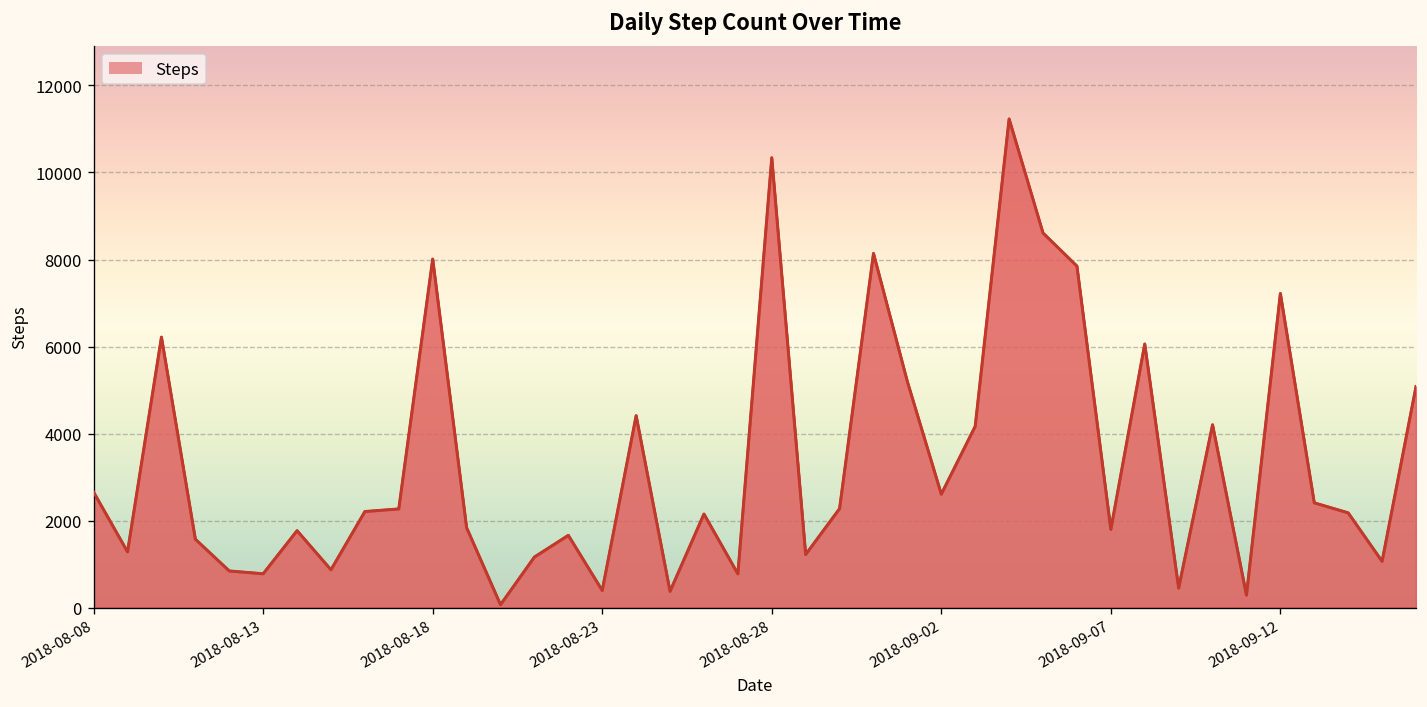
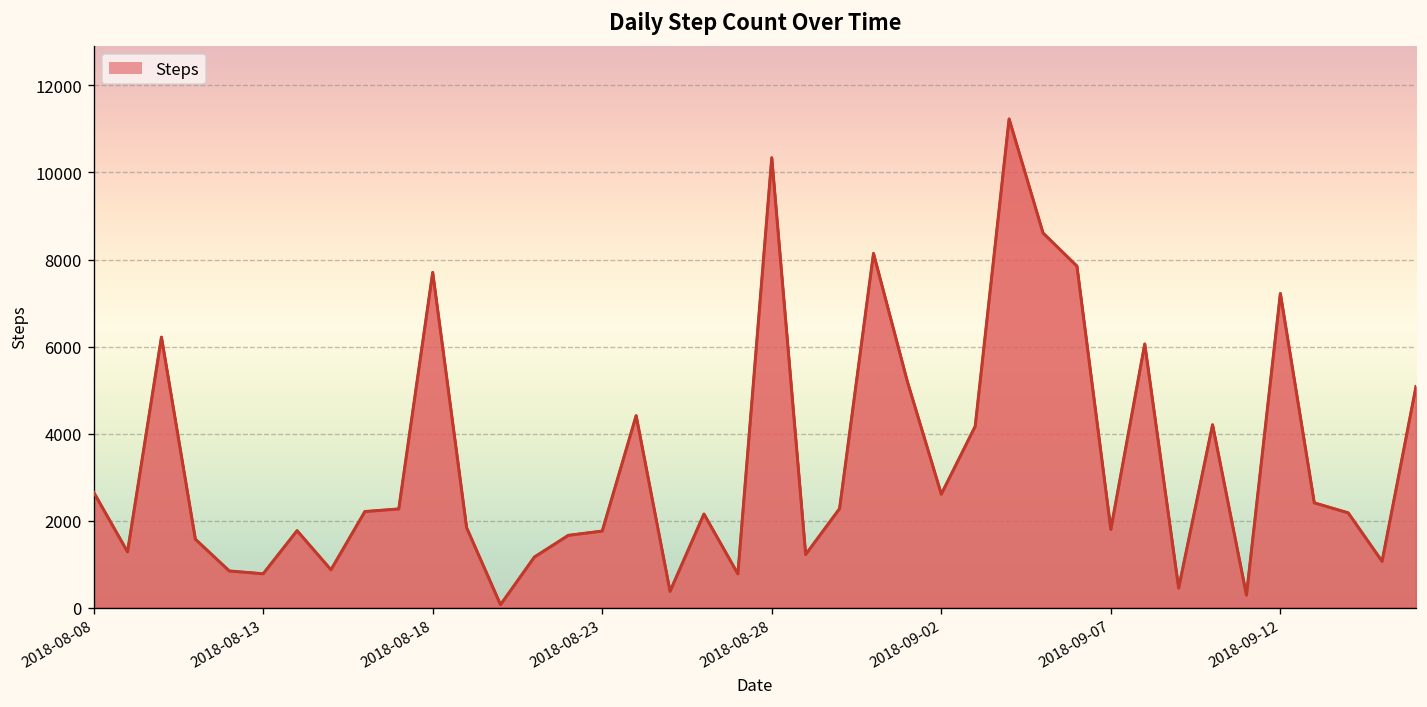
  {
    "2018-08-08": 2700,
    "2018-08-13": 800,
-   "2018-08-18": 8000,
-   "2018-08-23": 400,
+   "2018-08-18": 7700,
+   "2018-08-23": 1800,
    "2018-08-28": 10300,
    "2018-09-02": 2600,
    "2018-09-07": 1800,
    "2018-09-12": 7200
  }
